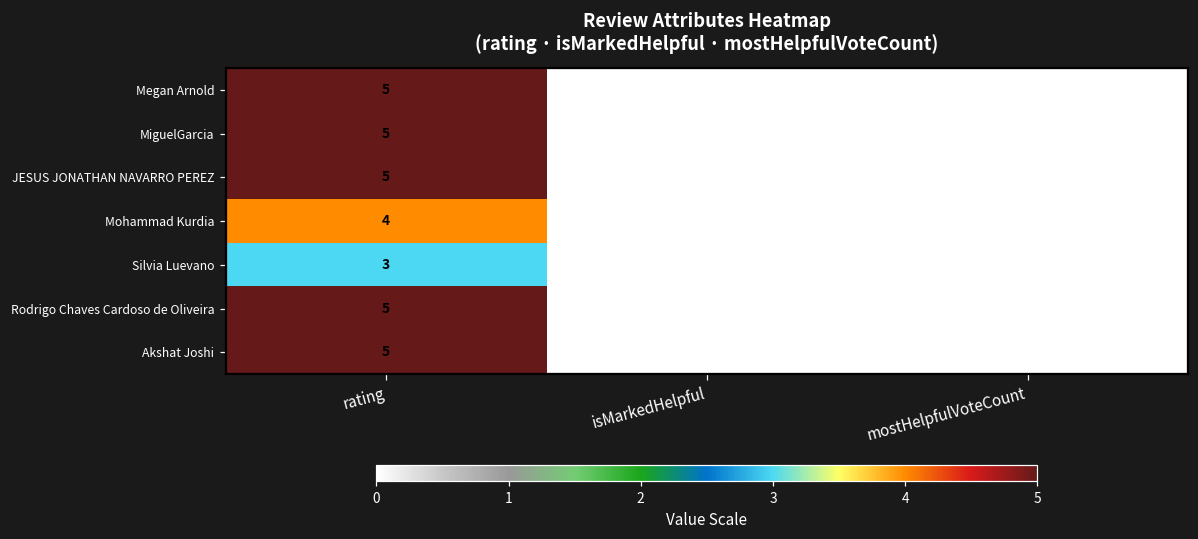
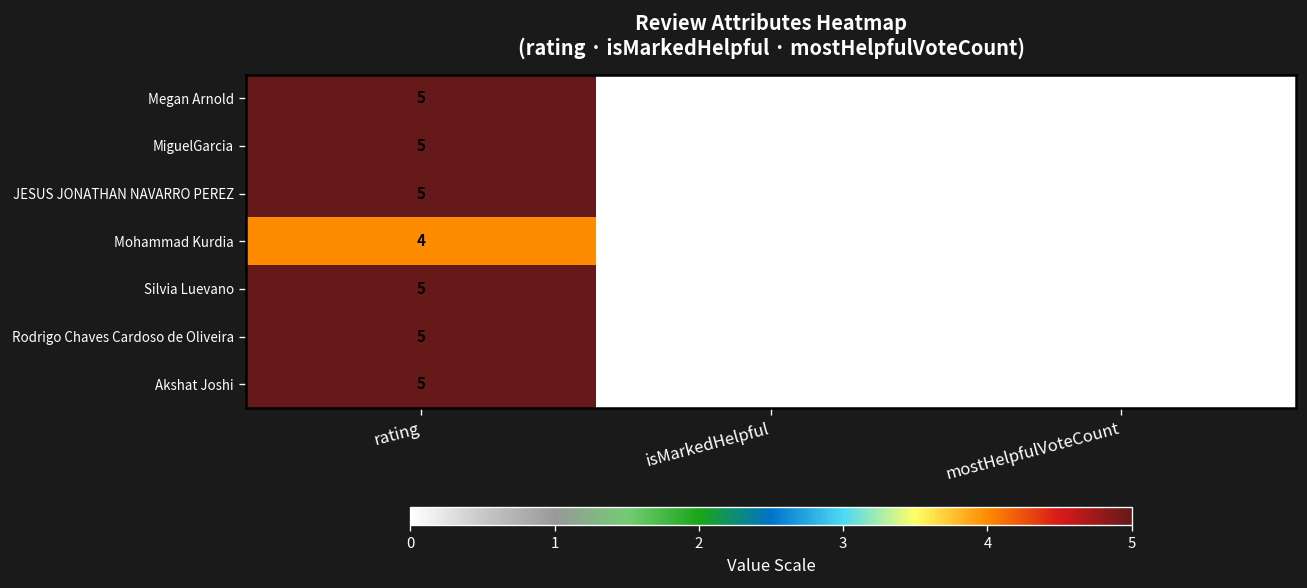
  {
    "Megan Arnold": {
      "rating": 5
    },
    "MiguelGarcia": {
      "rating": 5
    },
    "JESUS JONATHAN NAVARRO PEREZ": {
      "rating": 5
    },
    "Mohammad Kurdia": {
      "rating": 4
    },
    "Silvia Luevano": {
-     "rating": 3
+     "rating": 5
    },
    "Rodrigo Chaves Cardoso de Oliveira": {
      "rating": 5
    },
    "Akshat Joshi": {
      "rating": 5
    }
  }
